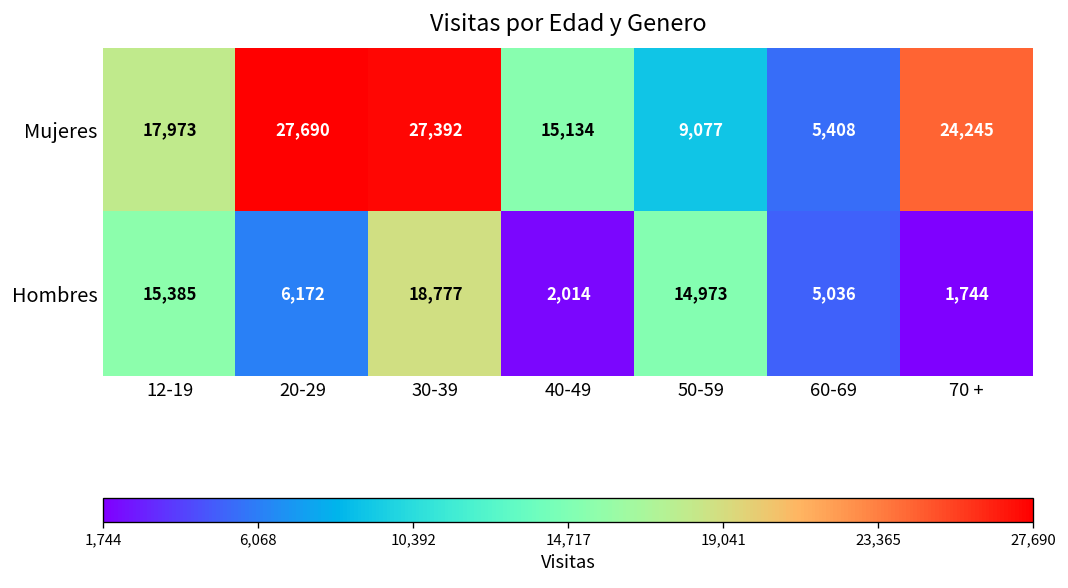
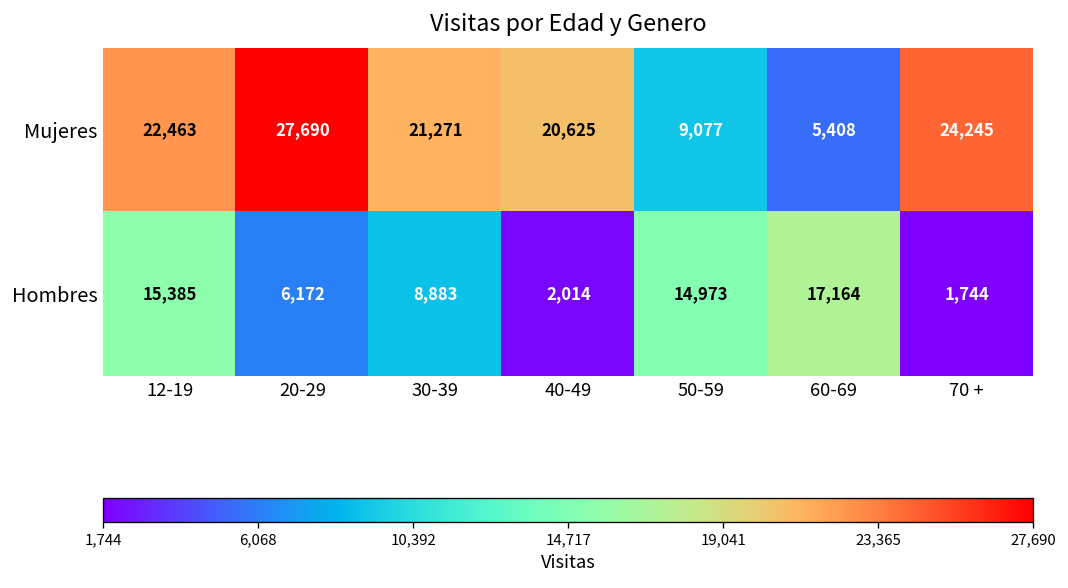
  {
    "Mujeres": {
-     "12-19": "17,973",
+     "12-19": "22,463",
      "20-29": "27,690",
-     "30-39": "27,392",
-     "40-49": "15,134",
+     "30-39": "21,271",
+     "40-49": "20,625",
      "50-59": "9,077",
      "60-69": "5,408",
      "70 +": "24,245"
    },
    "Hombres": {
      "12-19": "15,385",
      "20-29": "6,172",
-     "30-39": "18,777",
+     "30-39": "8,883",
      "40-49": "2,014",
      "50-59": "14,973",
-     "60-69": "5,036",
+     "60-69": "17,164",
      "70 +": "1,744"
    }
  }
